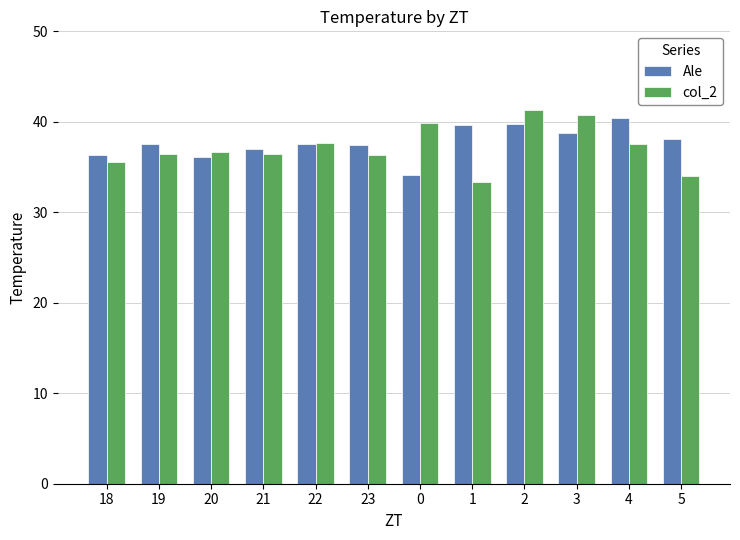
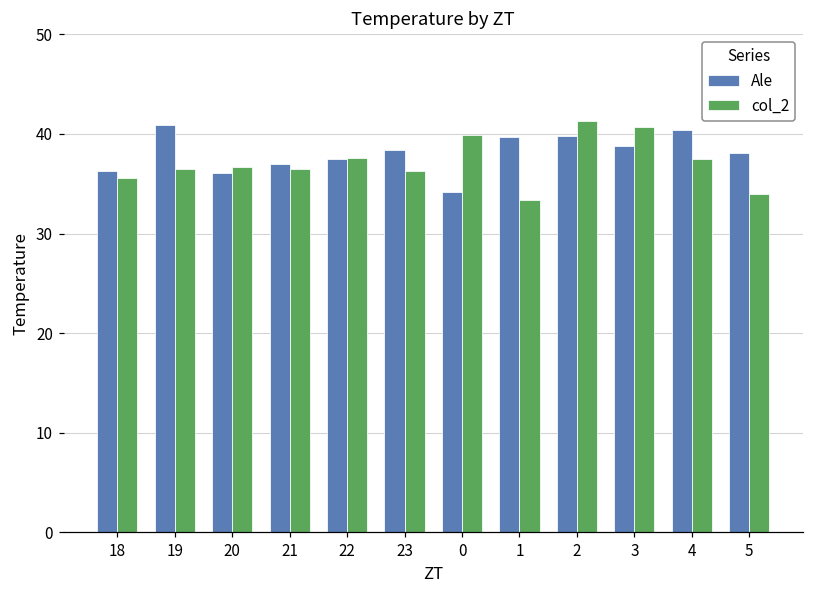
  {
    "Ale": {
      "18": 36,
-     "19": 38,
+     "19": 41,
      "20": 36,
      "21": 37,
      "22": 38,
-     "23": 37,
+     "23": 38,
      "0": 34,
      "1": 40,
      "2": 40,
      "3": 39,
      "4": 40,
      "5": 38
    },
    "col_2": {
      "18": 36,
      "19": 36,
      "20": 37,
      "21": 36,
      "22": 38,
      "23": 36,
      "0": 40,
      "1": 33,
      "2": 41,
      "3": 41,
      "4": 38,
      "5": 34
    }
  }
